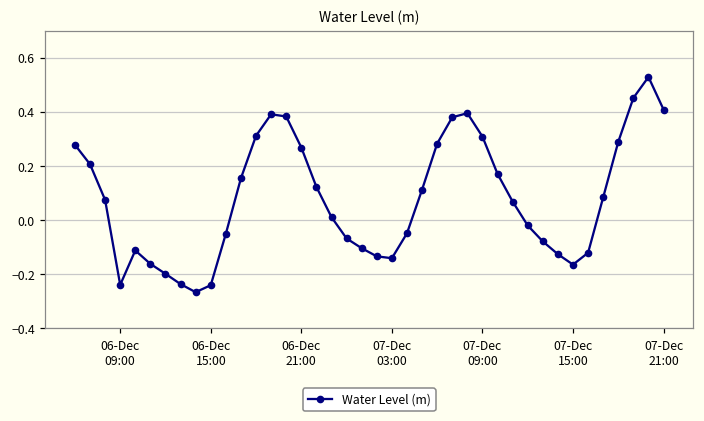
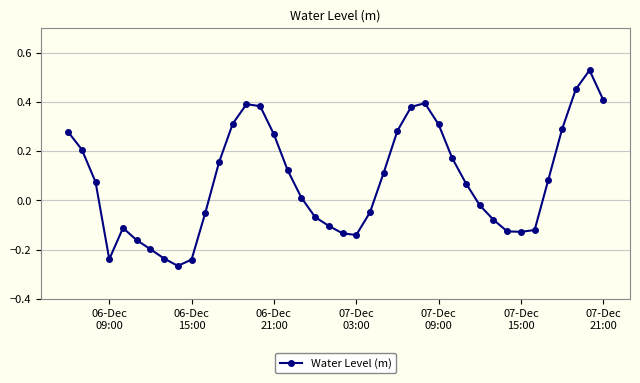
  {
    "06-Dec 09:00": -0.24,
    "06-Dec 15:00": -0.24,
    "06-Dec 21:00": 0.27,
    "07-Dec 03:00": -0.14,
    "07-Dec 09:00": 0.31,
-   "07-Dec 15:00": -0.16,
+   "07-Dec 15:00": -0.13,
    "07-Dec 21:00": 0.41
  }
